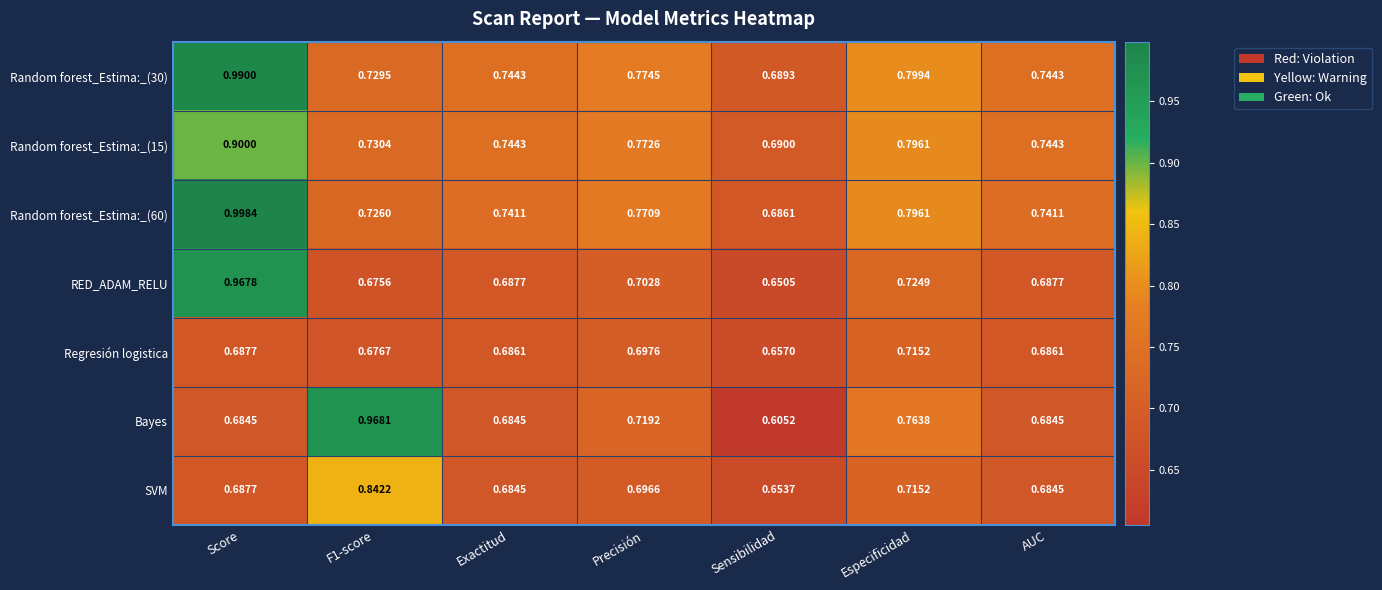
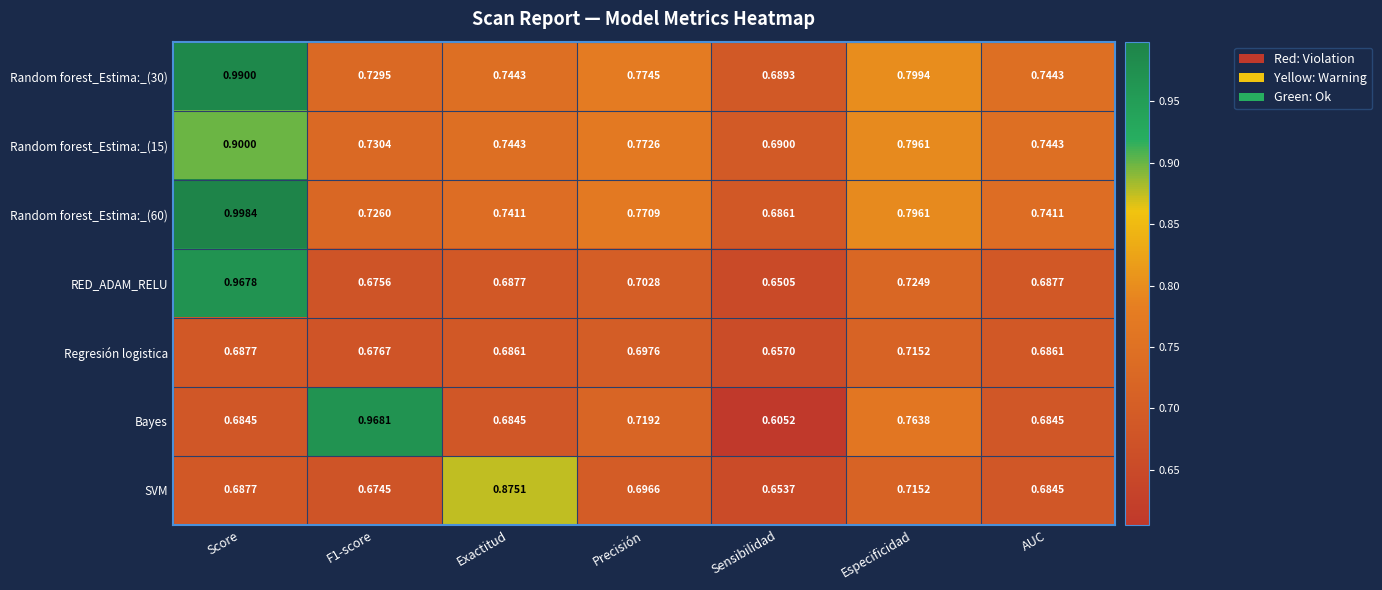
  {
    "Random forest_Estima:_(30)": {
      "Score": 0.9900,
      "F1-score": 0.7295,
      "Exactitud": 0.7443,
      "Precisión": 0.7745,
      "Sensibilidad": 0.6893,
      "Especificidad": 0.7994,
      "AUC": 0.7443
    },
    "Random forest_Estima:_(15)": {
      "Score": 0.9000,
      "F1-score": 0.7304,
      "Exactitud": 0.7443,
      "Precisión": 0.7726,
      "Sensibilidad": 0.6900,
      "Especificidad": 0.7961,
      "AUC": 0.7443
    },
    "Random forest_Estima:_(60)": {
      "Score": 0.9984,
      "F1-score": 0.7260,
      "Exactitud": 0.7411,
      "Precisión": 0.7709,
      "Sensibilidad": 0.6861,
      "Especificidad": 0.7961,
      "AUC": 0.7411
    },
    "RED_ADAM_RELU": {
      "Score": 0.9678,
      "F1-score": 0.6756,
      "Exactitud": 0.6877,
      "Precisión": 0.7028,
      "Sensibilidad": 0.6505,
      "Especificidad": 0.7249,
      "AUC": 0.6877
    },
    "Regresión logistica": {
      "Score": 0.6877,
      "F1-score": 0.6767,
      "Exactitud": 0.6861,
      "Precisión": 0.6976,
      "Sensibilidad": 0.6570,
      "Especificidad": 0.7152,
      "AUC": 0.6861
    },
    "Bayes": {
      "Score": 0.6845,
      "F1-score": 0.9681,
      "Exactitud": 0.6845,
      "Precisión": 0.7192,
      "Sensibilidad": 0.6052,
      "Especificidad": 0.7638,
      "AUC": 0.6845
    },
    "SVM": {
      "Score": 0.6877,
-     "F1-score": 0.8422,
-     "Exactitud": 0.6845,
+     "F1-score": 0.6745,
+     "Exactitud": 0.8751,
      "Precisión": 0.6966,
      "Sensibilidad": 0.6537,
      "Especificidad": 0.7152,
      "AUC": 0.6845
    }
  }
